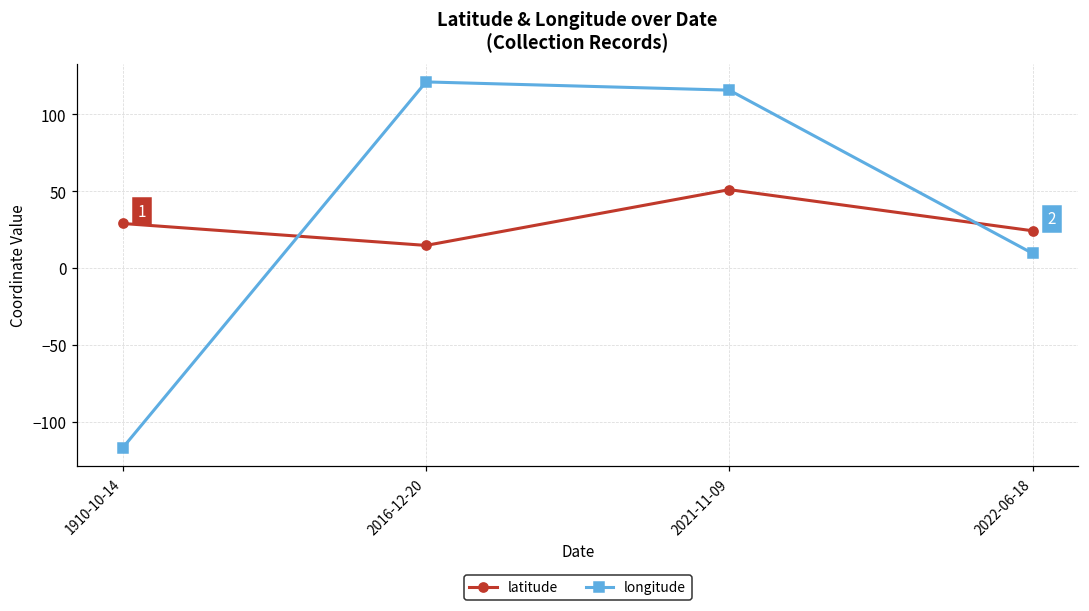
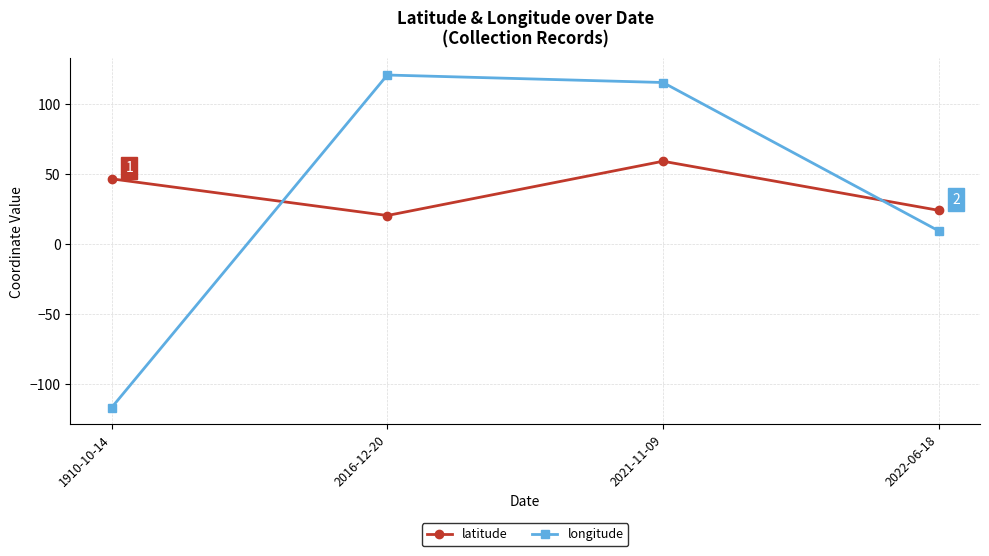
  {
    "latitude": {
-     "1910-10-14": 29,
-     "2016-12-20": 15,
-     "2021-11-09": 51
+     "1910-10-14": 47,
+     "2016-12-20": 20,
+     "2021-11-09": 59
    },
    "longitude": {
      "1910-10-14": -117,
      "2016-12-20": 121,
      "2021-11-09": 116,
      "2022-06-18": 9
    }
  }
